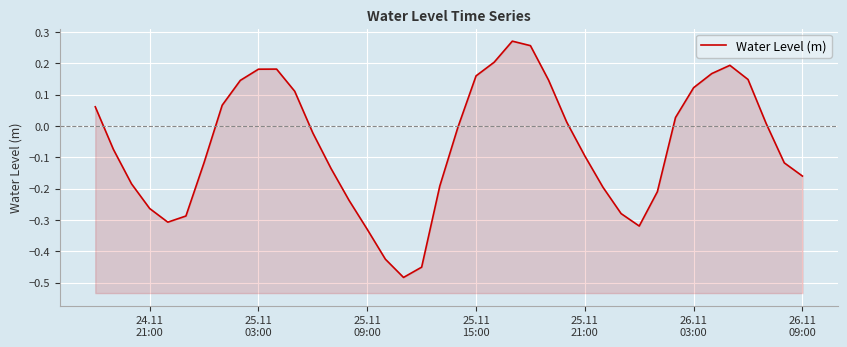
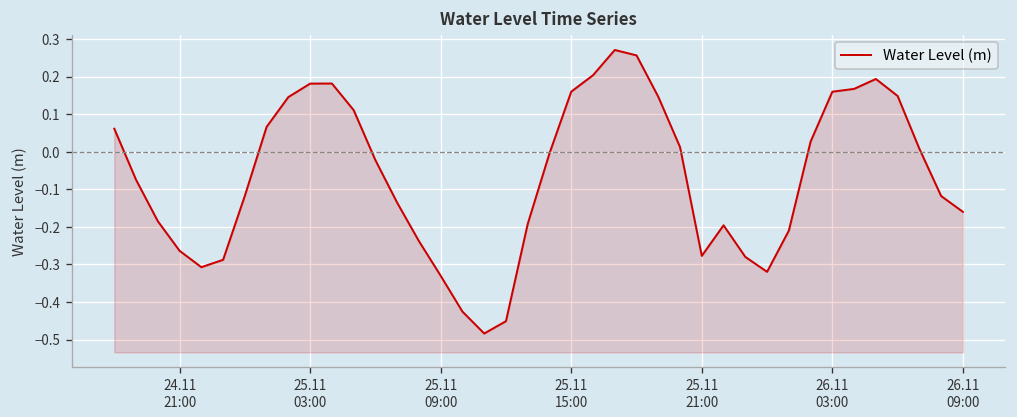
  {
    "24.11 21:00": -0.26,
    "25.11 03:00": 0.18,
    "25.11 09:00": -0.33,
    "25.11 15:00": 0.16,
-   "25.11 21:00": -0.10,
-   "26.11 03:00": 0.12,
+   "25.11 21:00": -0.28,
+   "26.11 03:00": 0.16,
    "26.11 09:00": -0.16
  }
